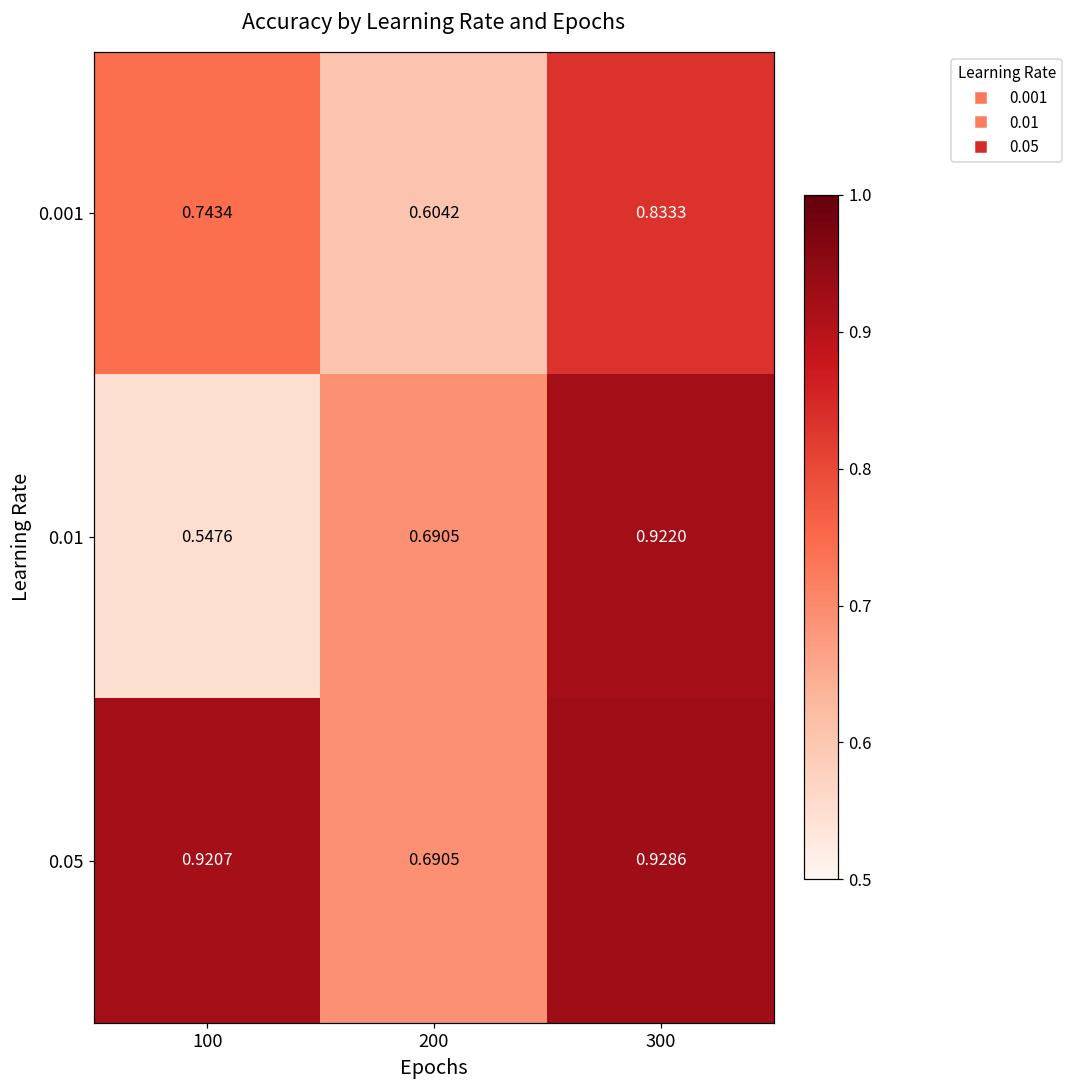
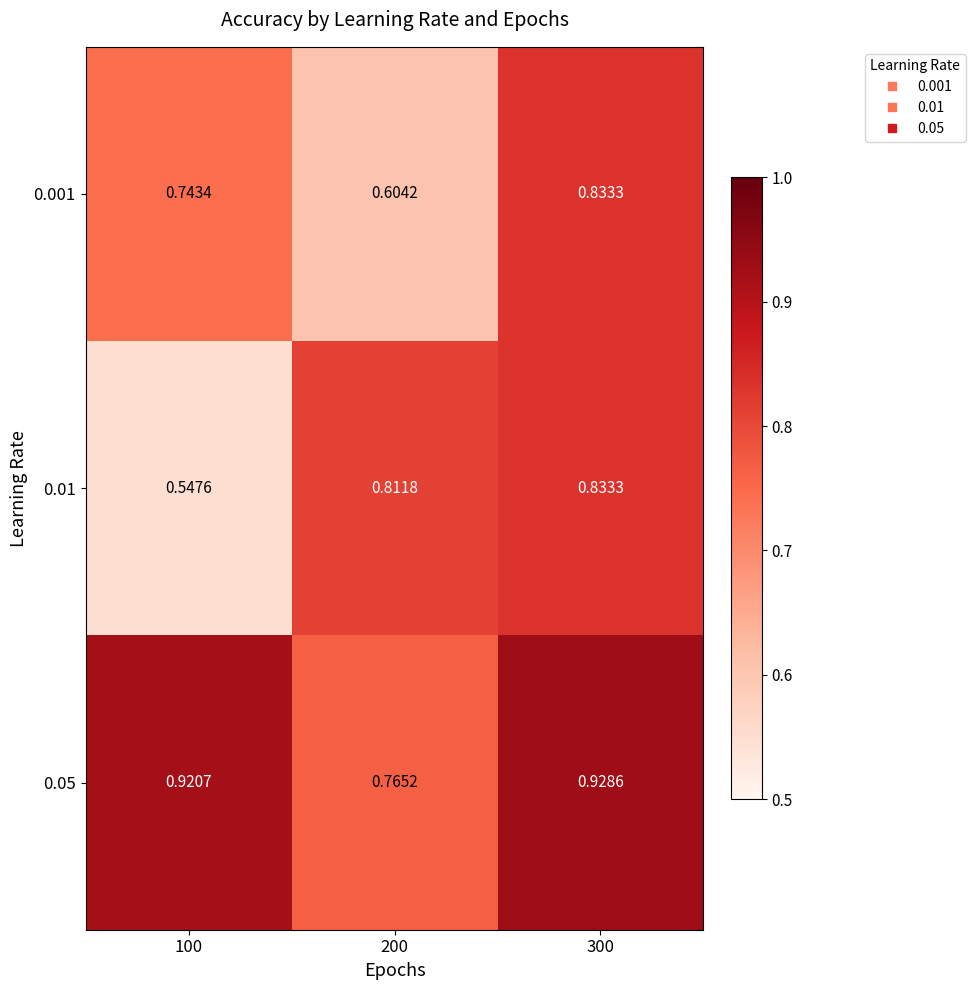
  {
    "0.001": {
      "100": 0.7434,
      "200": 0.6042,
      "300": 0.8333
    },
    "0.01": {
      "100": 0.5476,
-     "200": 0.6905,
-     "300": 0.9220
+     "200": 0.8118,
+     "300": 0.8333
    },
    "0.05": {
      "100": 0.9207,
-     "200": 0.6905,
+     "200": 0.7652,
      "300": 0.9286
    }
  }
